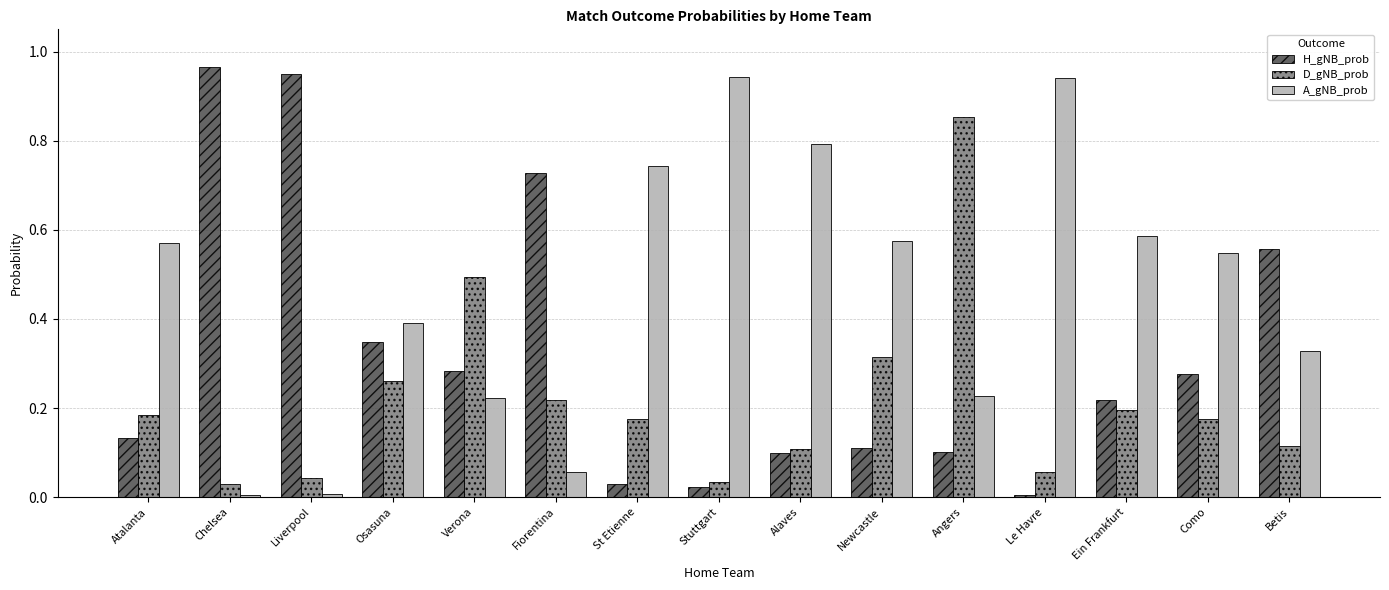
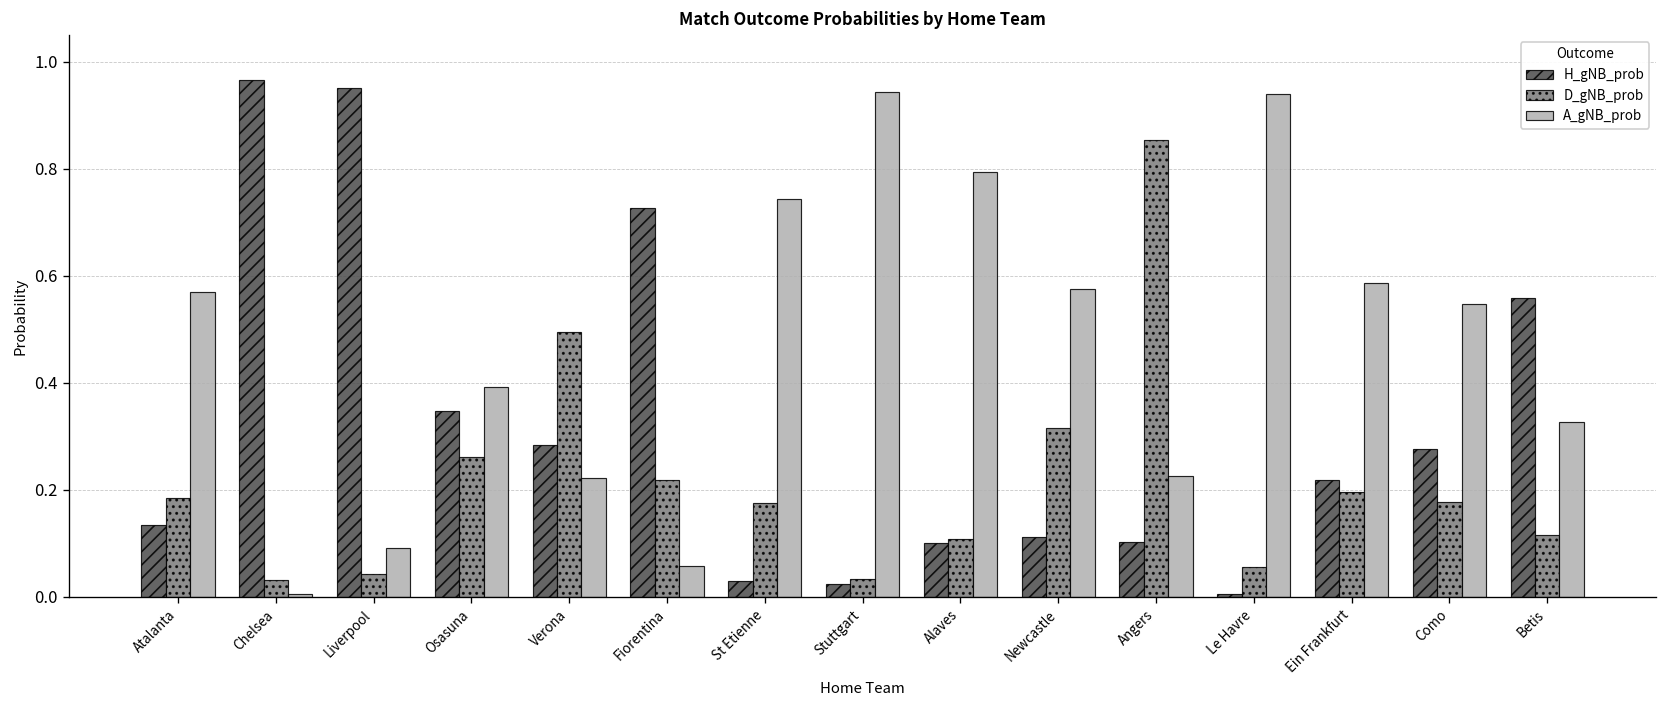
  {
    "H_gNB_prob": {
      "Atalanta": 0.13,
      "Chelsea": 0.97,
      "Liverpool": 0.95,
      "Osasuna": 0.35,
      "Verona": 0.28,
      "Fiorentina": 0.73,
      "St Etienne": 0.03,
      "Stuttgart": 0.02,
      "Alaves": 0.10,
      "Newcastle": 0.11,
      "Angers": 0.10,
      "Ein Frankfurt": 0.22,
      "Como": 0.28,
      "Betis": 0.56
    },
    "D_gNB_prob": {
      "Atalanta": 0.18,
      "Chelsea": 0.03,
      "Liverpool": 0.04,
      "Osasuna": 0.26,
      "Verona": 0.49,
      "Fiorentina": 0.22,
      "St Etienne": 0.17,
      "Stuttgart": 0.03,
      "Alaves": 0.11,
      "Newcastle": 0.32,
      "Angers": 0.85,
      "Le Havre": 0.06,
      "Ein Frankfurt": 0.20,
      "Como": 0.18,
      "Betis": 0.11
    },
    "A_gNB_prob": {
      "Atalanta": 0.57,
-     "Liverpool": 0.01,
+     "Liverpool": 0.09,
      "Osasuna": 0.39,
      "Verona": 0.22,
      "Fiorentina": 0.06,
      "St Etienne": 0.74,
      "Stuttgart": 0.94,
      "Alaves": 0.79,
      "Newcastle": 0.57,
      "Angers": 0.23,
      "Le Havre": 0.94,
      "Ein Frankfurt": 0.59,
      "Como": 0.55,
      "Betis": 0.33
    }
  }
